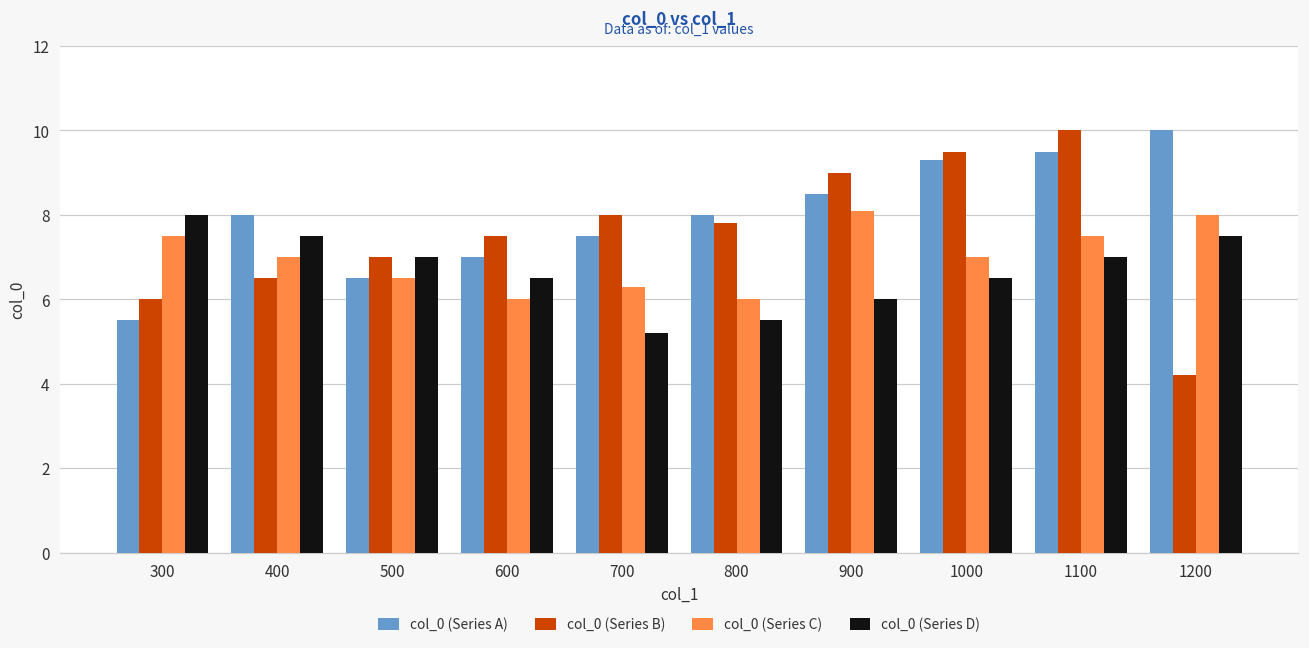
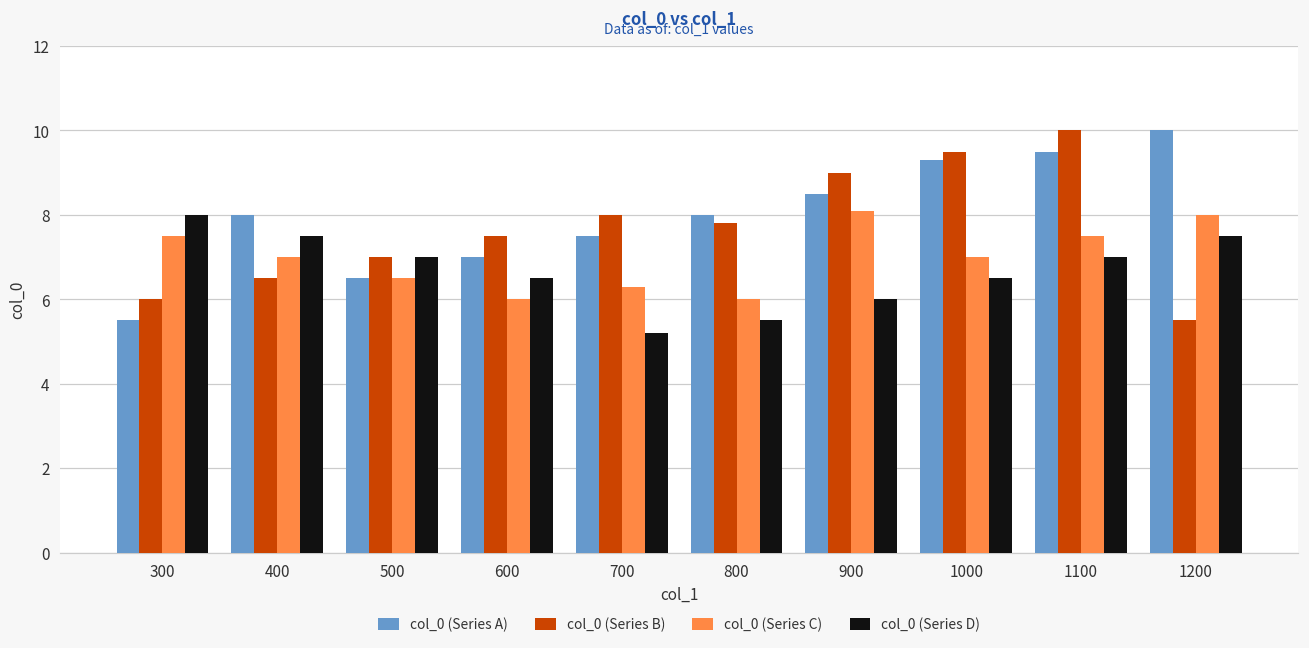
  {
    "col_0 (Series A)": {
      "300": 5.5,
      "400": 8.0,
      "500": 6.5,
      "600": 7.0,
      "700": 7.5,
      "800": 8.0,
      "900": 8.5,
      "1000": 9.3,
      "1100": 9.5,
      "1200": 10.0
    },
    "col_0 (Series B)": {
      "300": 6.0,
      "400": 6.5,
      "500": 7.0,
      "600": 7.5,
      "700": 8.0,
      "800": 7.8,
      "900": 9.0,
      "1000": 9.5,
      "1100": 10.0,
-     "1200": 4.2
+     "1200": 5.5
    },
    "col_0 (Series C)": {
      "300": 7.5,
      "400": 7.0,
      "500": 6.5,
      "600": 6.0,
      "700": 6.3,
      "800": 6.0,
      "900": 8.1,
      "1000": 7.0,
      "1100": 7.5,
      "1200": 8.0
    },
    "col_0 (Series D)": {
      "300": 8.0,
      "400": 7.5,
      "500": 7.0,
      "600": 6.5,
      "700": 5.2,
      "800": 5.5,
      "900": 6.0,
      "1000": 6.5,
      "1100": 7.0,
      "1200": 7.5
    }
  }
